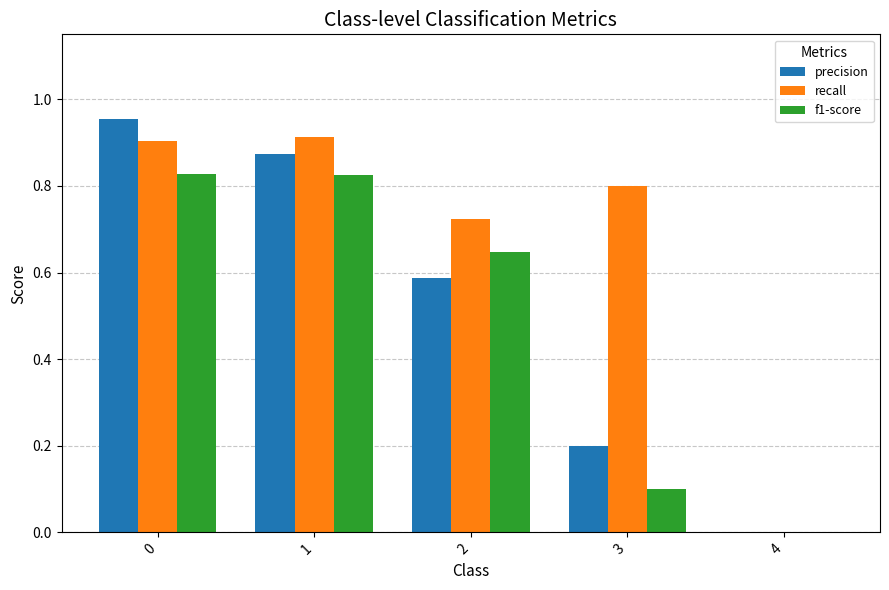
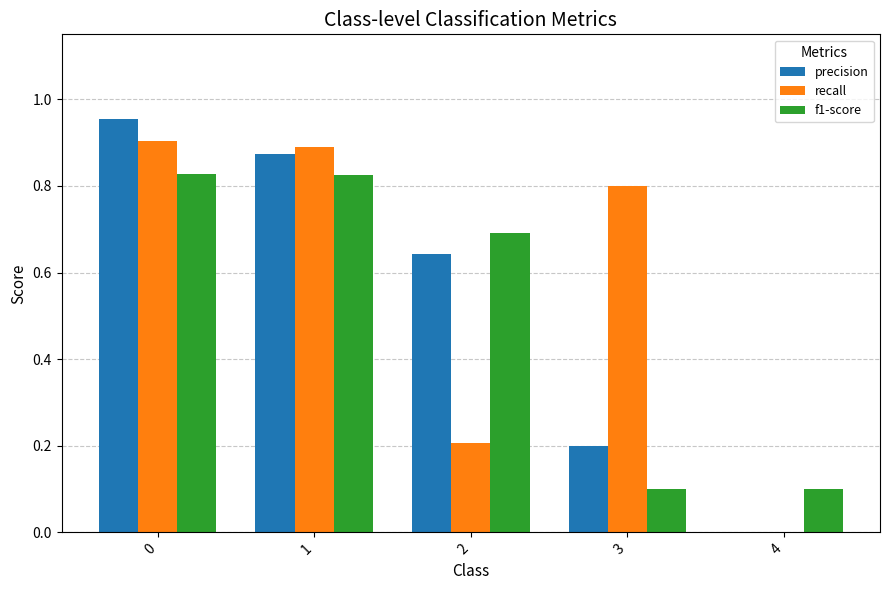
  {
    "precision": {
      "0": 0.95,
      "1": 0.87,
-     "2": 0.59,
+     "2": 0.64,
      "3": 0.20,
      "4": 0.00
    },
    "recall": {
      "0": 0.90,
-     "1": 0.91,
-     "2": 0.72,
+     "1": 0.89,
+     "2": 0.21,
      "3": 0.80,
      "4": 0.00
    },
    "f1-score": {
      "0": 0.83,
      "1": 0.82,
-     "2": 0.65,
+     "2": 0.69,
      "3": 0.10,
-     "4": 0.0
+     "4": 0.1
    }
  }
